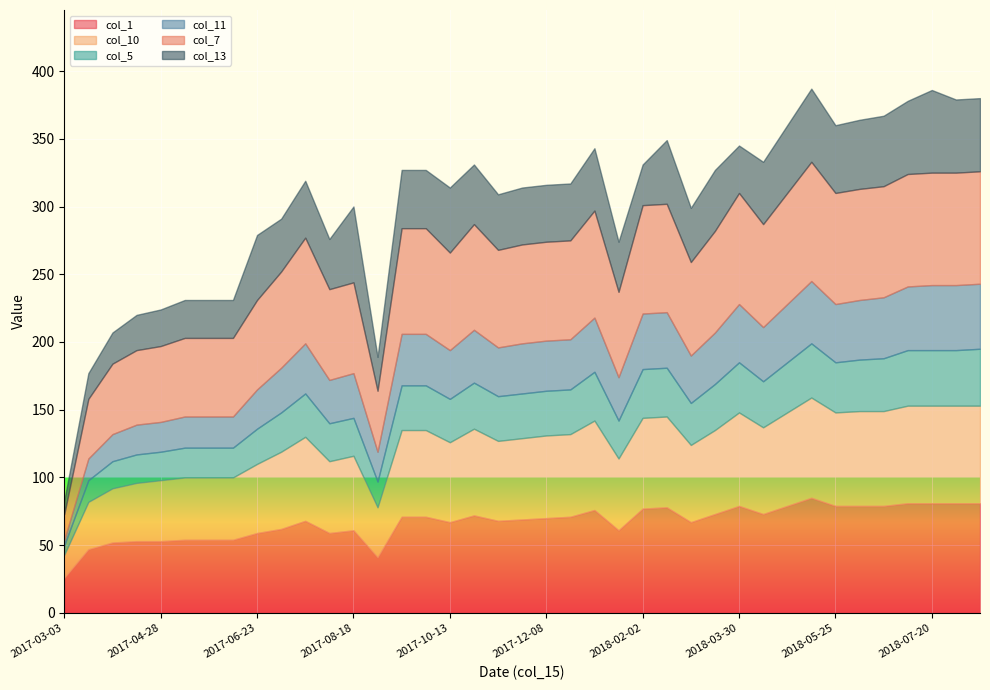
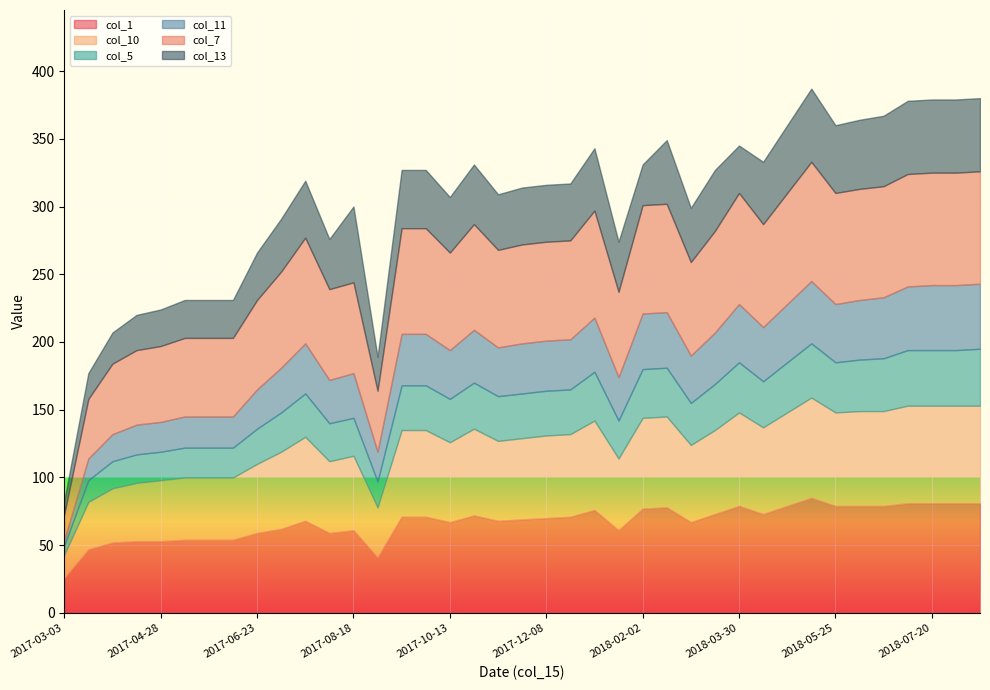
  {
    "col_13": {
      "2017-03-03": 10,
      "2017-04-28": 27,
-     "2017-06-23": 48,
+     "2017-06-23": 35,
      "2017-08-18": 56,
-     "2017-10-13": 48,
+     "2017-10-13": 41,
      "2017-12-08": 42,
      "2018-02-02": 30,
      "2018-03-30": 35,
      "2018-05-25": 50,
-     "2018-07-20": 61
+     "2018-07-20": 54
    }
  }
